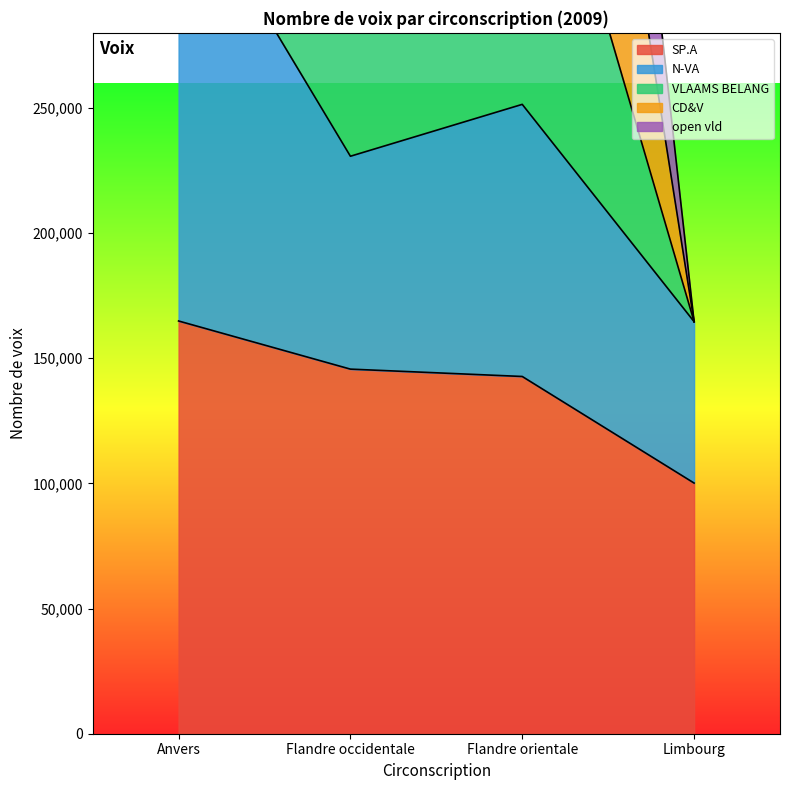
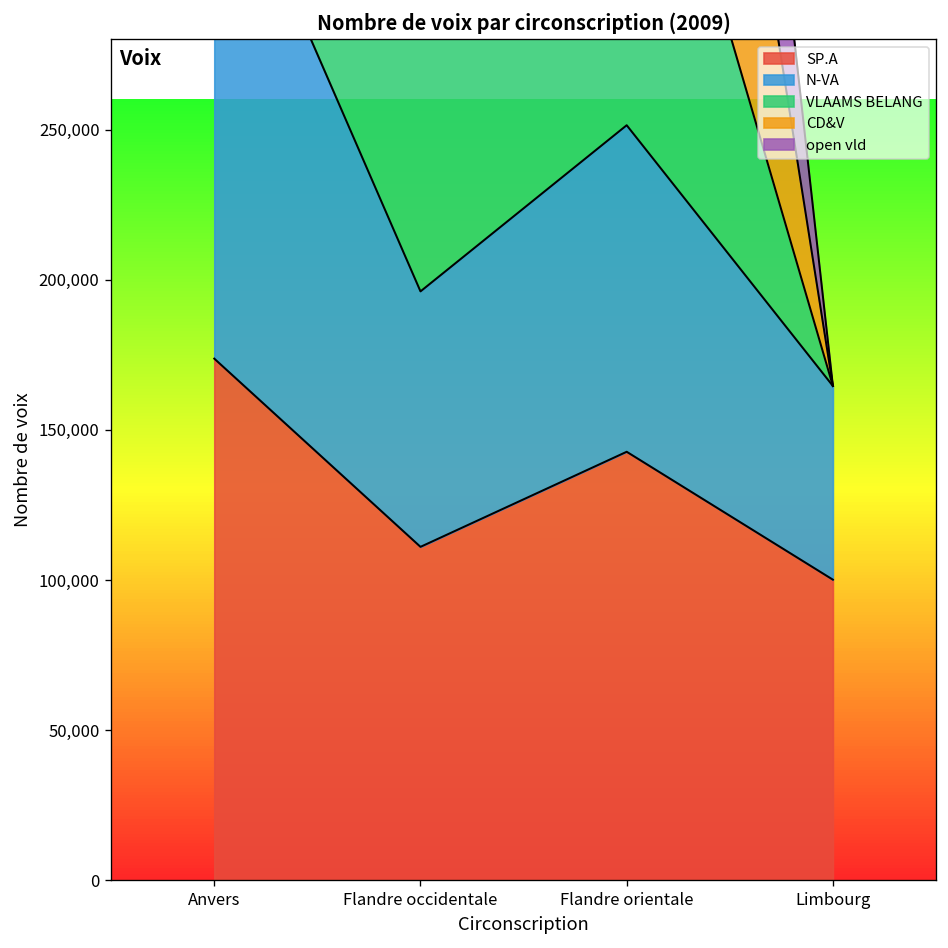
  {
    "SP.A": {
-     "Anvers": "165,000",
-     "Flandre occidentale": "146,000",
+     "Anvers": "174,000",
+     "Flandre occidentale": "111,000",
      "Flandre orientale": "143,000",
      "Limbourg": "100,000"
    },
    "N-VA": {
      "Flandre occidentale": "85,000",
      "Flandre orientale": "109,000"
    }
  }
